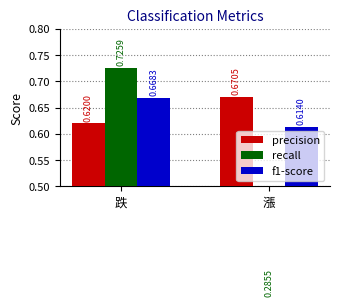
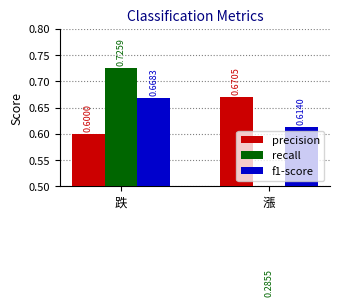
  {
    "precision": {
-     "跌": 0.6200,
+     "跌": 0.6000,
      "漲": 0.6705
    },
    "recall": {
      "跌": 0.7259
    },
    "f1-score": {
      "跌": 0.6683,
      "漲": 0.6140
    }
  }
